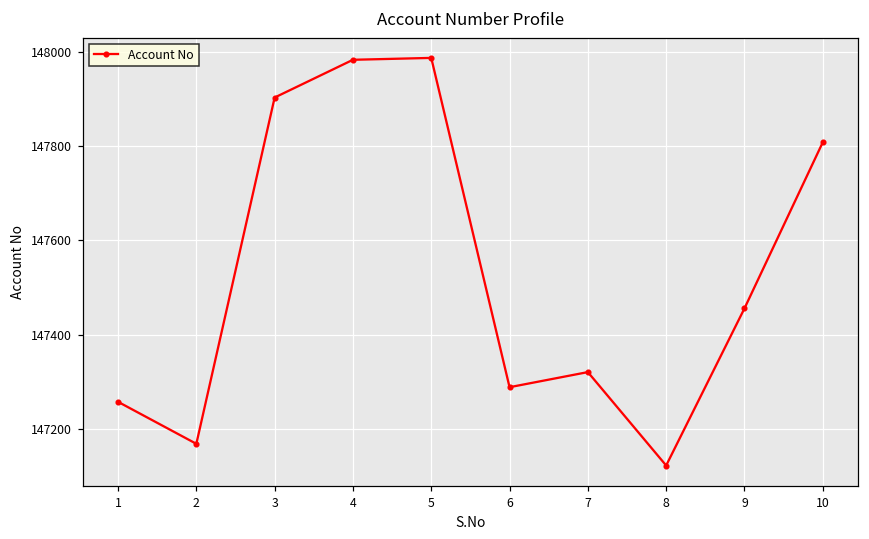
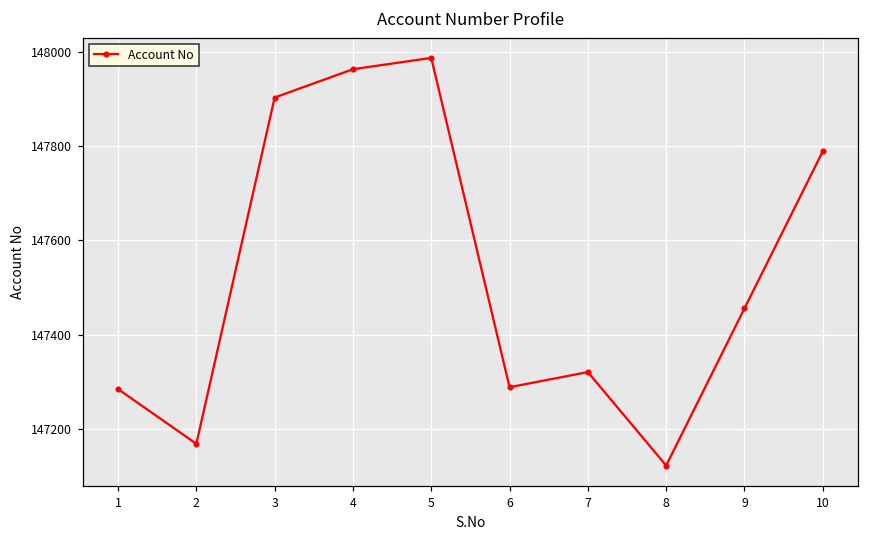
  {
-   "1": 147260,
+   "1": 147290,
    "2": 147170,
    "3": 147900,
-   "4": 147980,
+   "4": 147960,
    "5": 147990,
    "6": 147290,
    "7": 147320,
    "8": 147120,
    "9": 147460,
-   "10": 147810
+   "10": 147790
  }
